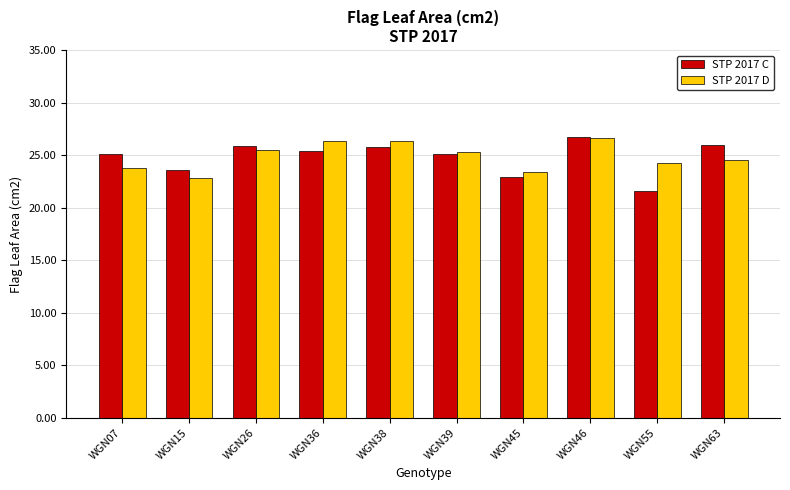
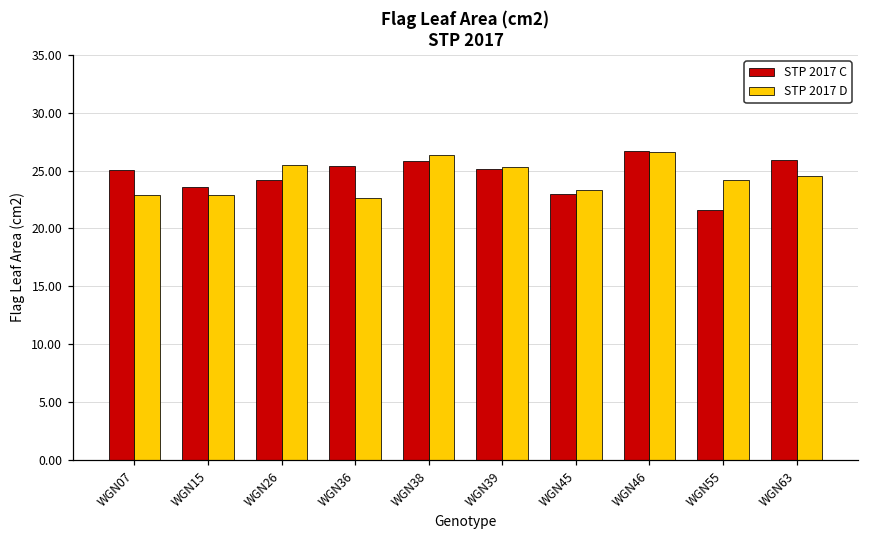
  {
    "STP 2017 C": {
      "WGN07": 25.1,
      "WGN15": 23.6,
-     "WGN26": 25.9,
+     "WGN26": 24.2,
      "WGN36": 25.4,
      "WGN38": 25.8,
      "WGN39": 25.1,
      "WGN45": 23.0,
      "WGN46": 26.8,
      "WGN55": 21.6,
      "WGN63": 26.0
    },
    "STP 2017 D": {
-     "WGN07": 23.7,
+     "WGN07": 22.9,
      "WGN15": 22.9,
      "WGN26": 25.5,
-     "WGN36": 26.3,
+     "WGN36": 22.6,
      "WGN38": 26.3,
      "WGN39": 25.3,
      "WGN45": 23.4,
      "WGN46": 26.7,
      "WGN55": 24.2,
      "WGN63": 24.5
    }
  }
